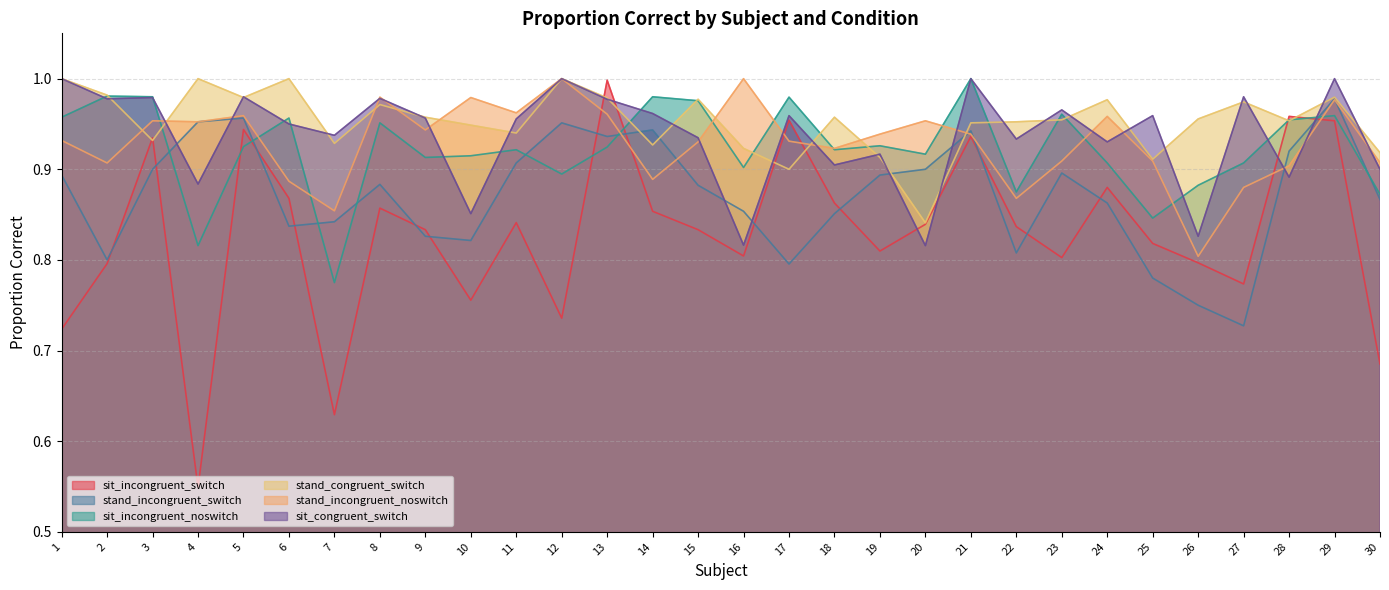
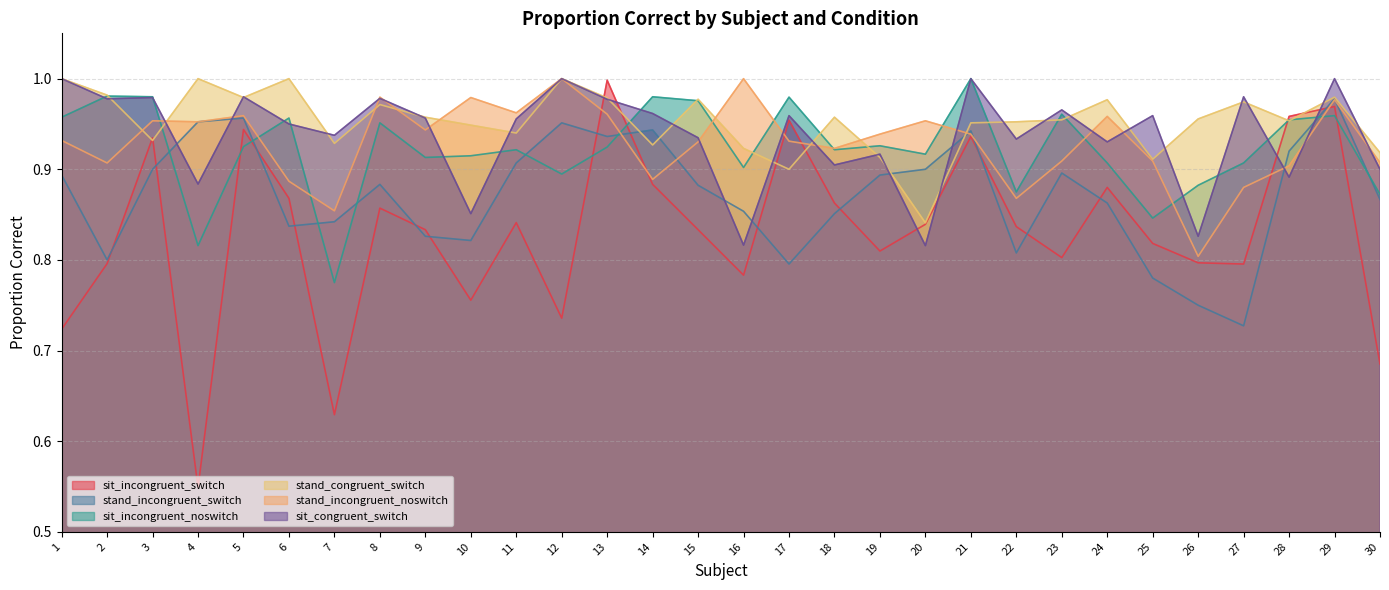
  {
    "sit_incongruent_switch": {
      "1": 0.72,
      "2": 0.80,
      "3": 0.93,
      "5": 0.94,
      "6": 0.87,
      "7": 0.63,
      "8": 0.86,
      "9": 0.83,
      "10": 0.76,
      "11": 0.84,
      "12": 0.74,
      "13": 1.00,
-     "14": 0.85,
+     "14": 0.88,
      "15": 0.83,
-     "16": 0.80,
+     "16": 0.78,
      "17": 0.95,
      "18": 0.86,
      "19": 0.81,
      "22": 0.84,
      "23": 0.80,
      "24": 0.88,
      "25": 0.82,
      "26": 0.80,
-     "27": 0.77,
+     "27": 0.80,
      "28": 0.96,
-     "29": 0.95,
+     "29": 0.97,
      "30": 0.69
    }
  }
